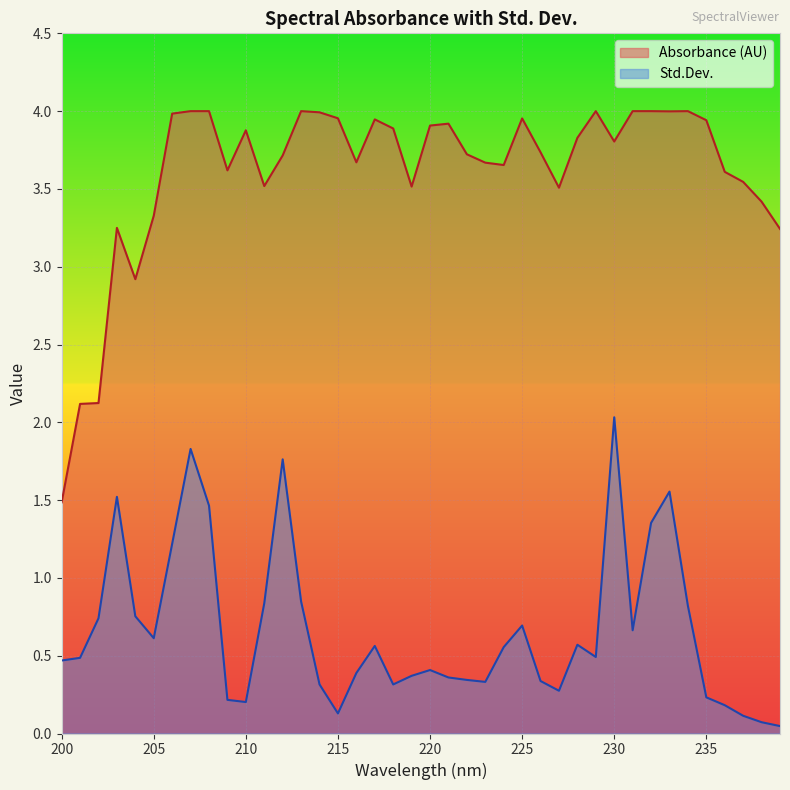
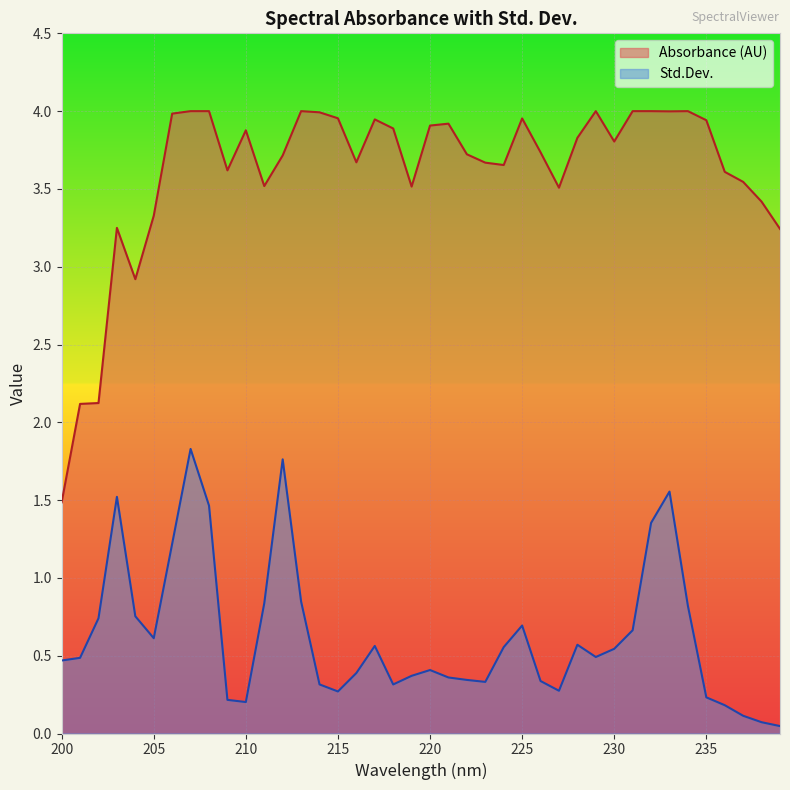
  {
    "Absorbance (AU)": {
      "200": 1.49,
      "205": 3.33,
      "210": 3.88,
      "215": 3.95,
      "220": 3.91,
      "225": 3.95,
      "230": 3.80,
      "235": 3.94
    },
    "Std.Dev.": {
      "200": 0.47,
      "205": 0.61,
      "210": 0.20,
-     "215": 0.13,
+     "215": 0.27,
      "220": 0.41,
      "225": 0.69,
-     "230": 2.03,
+     "230": 0.54,
      "235": 0.23
    }
  }
